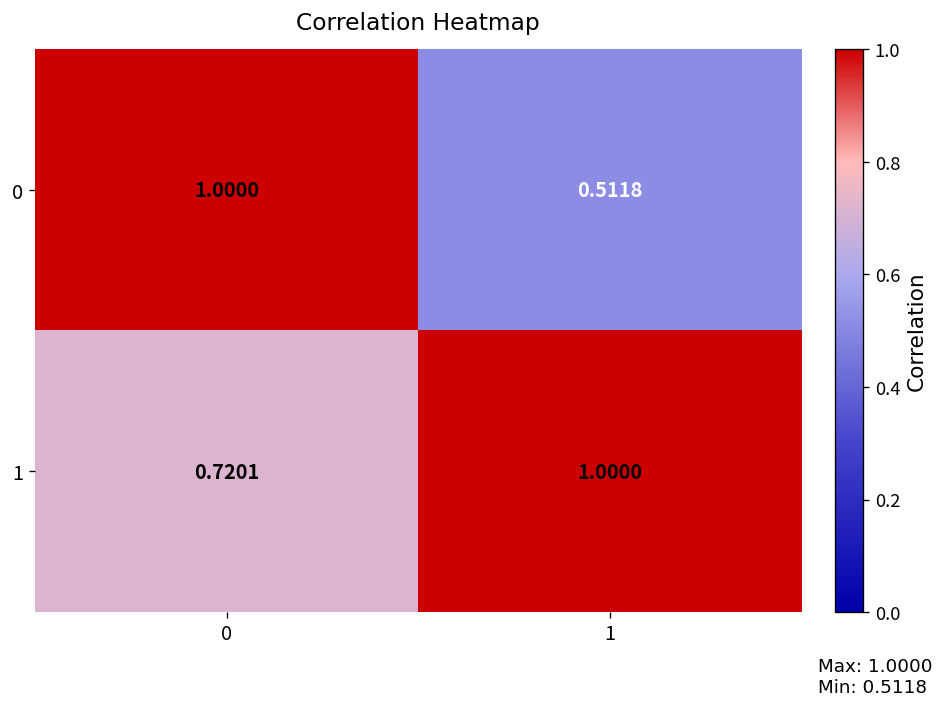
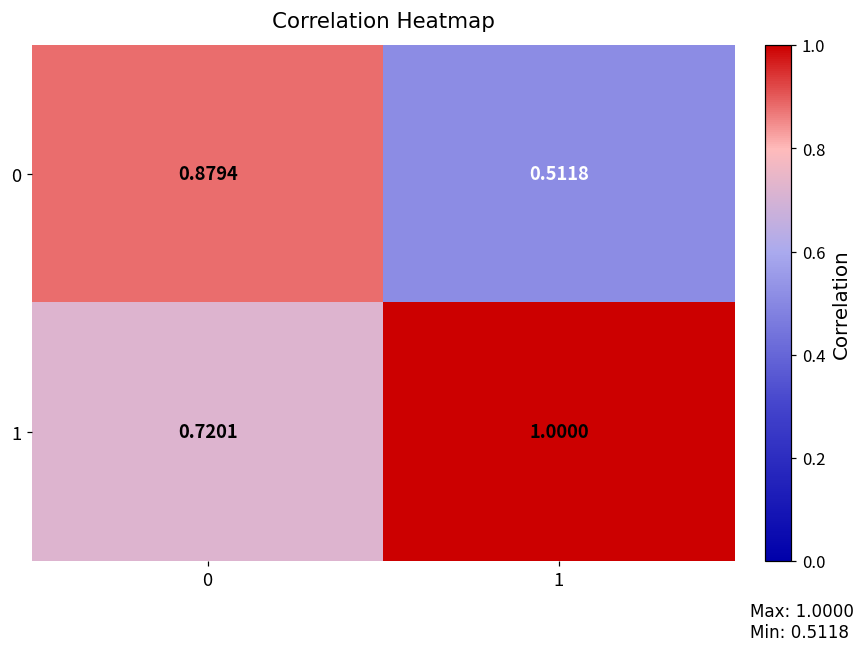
  {
    "0": {
-     "0": 1.0000,
+     "0": 0.8794,
      "1": 0.5118
    },
    "1": {
      "0": 0.7201,
      "1": 1.0000
    }
  }
